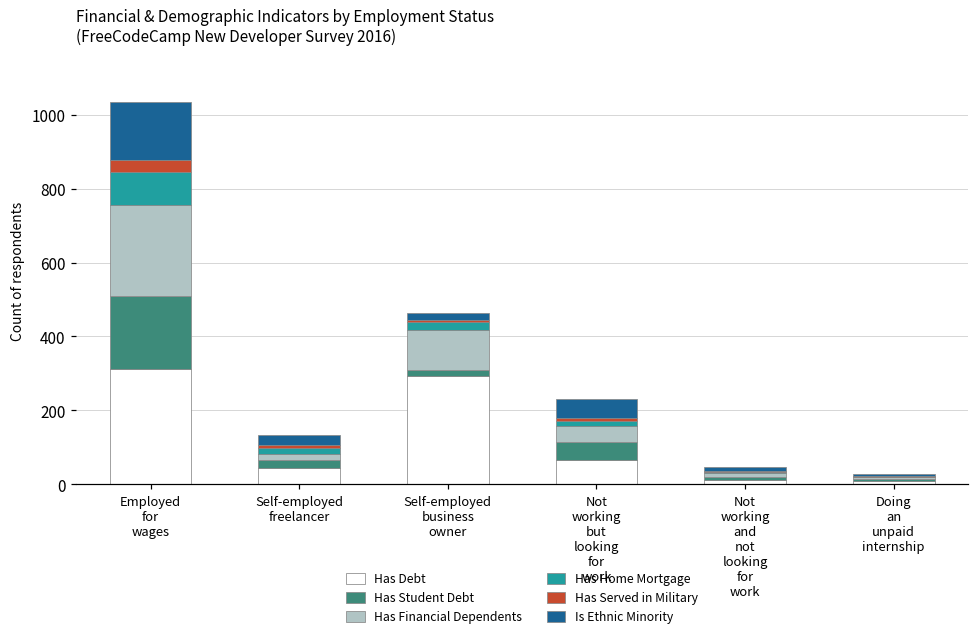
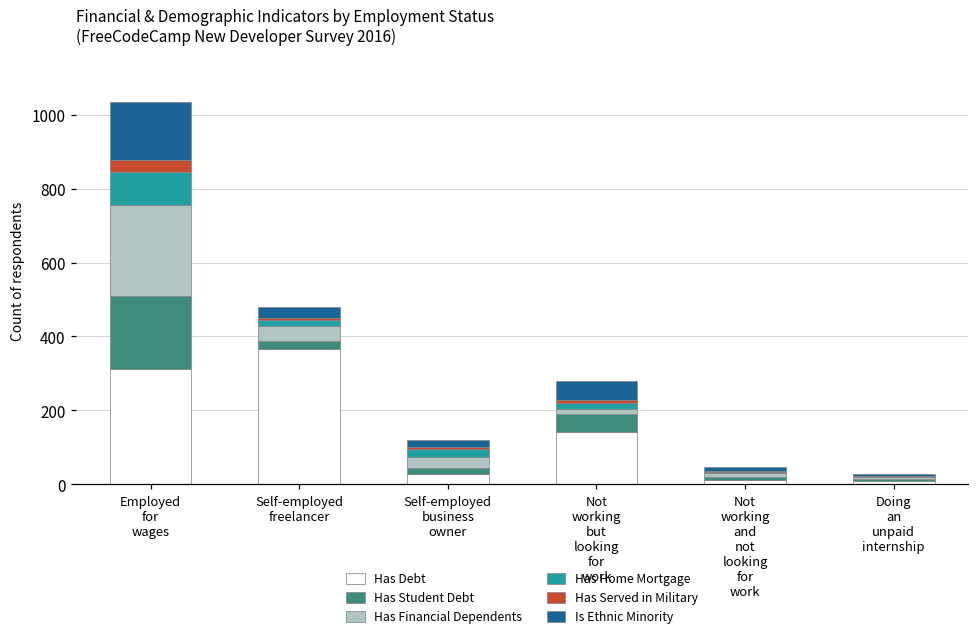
  {
    "Has Debt": {
      "Employed for wages": 310,
-     "Self-employed freelancer": 50,
-     "Self-employed business owner": 290,
-     "Not working but looking for work": 70,
+     "Self-employed freelancer": 370,
+     "Self-employed business owner": 30,
+     "Not working but looking for work": 140,
      "Not working and not looking for work": 10,
      "Doing an unpaid internship": 10
    },
    "Has Financial Dependents": {
      "Employed for wages": 250,
-     "Self-employed freelancer": 10,
-     "Self-employed business owner": 110,
-     "Not working but looking for work": 40,
+     "Self-employed freelancer": 40,
+     "Self-employed business owner": 30,
+     "Not working but looking for work": 20,
      "Not working and not looking for work": 10
    },
    "Has Served in Military": {
      "Employed for wages": 30,
      "Not working but looking for work": 10
    }
  }
